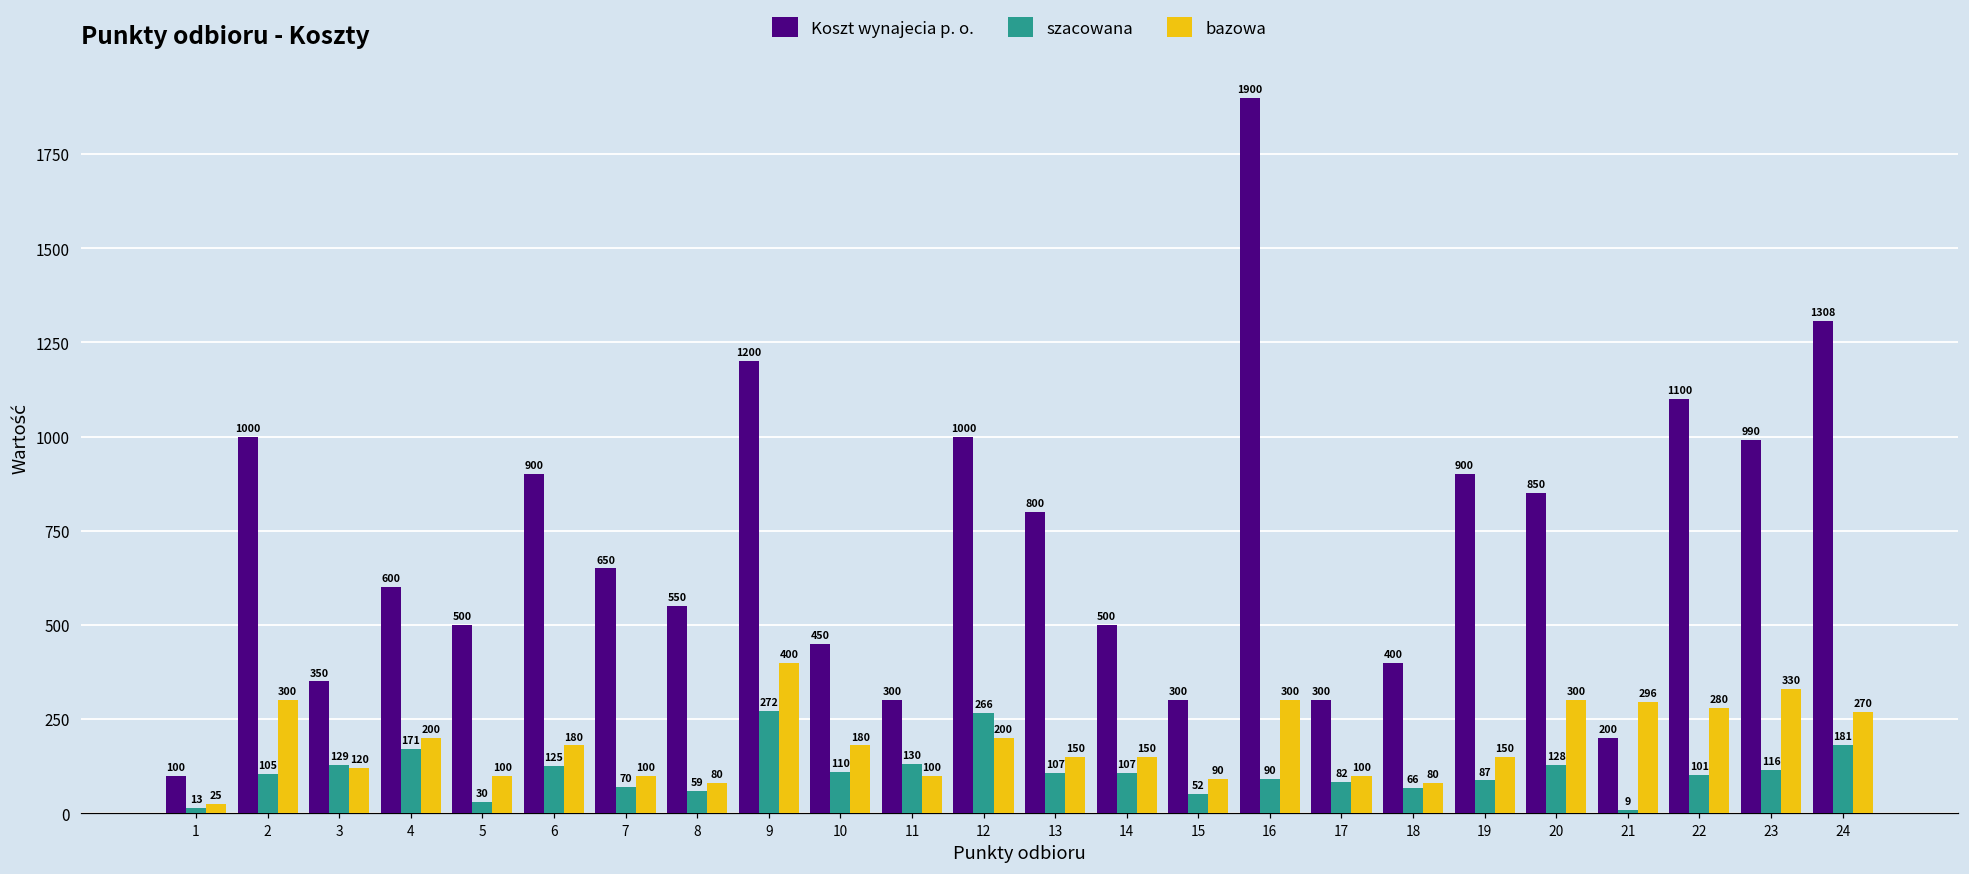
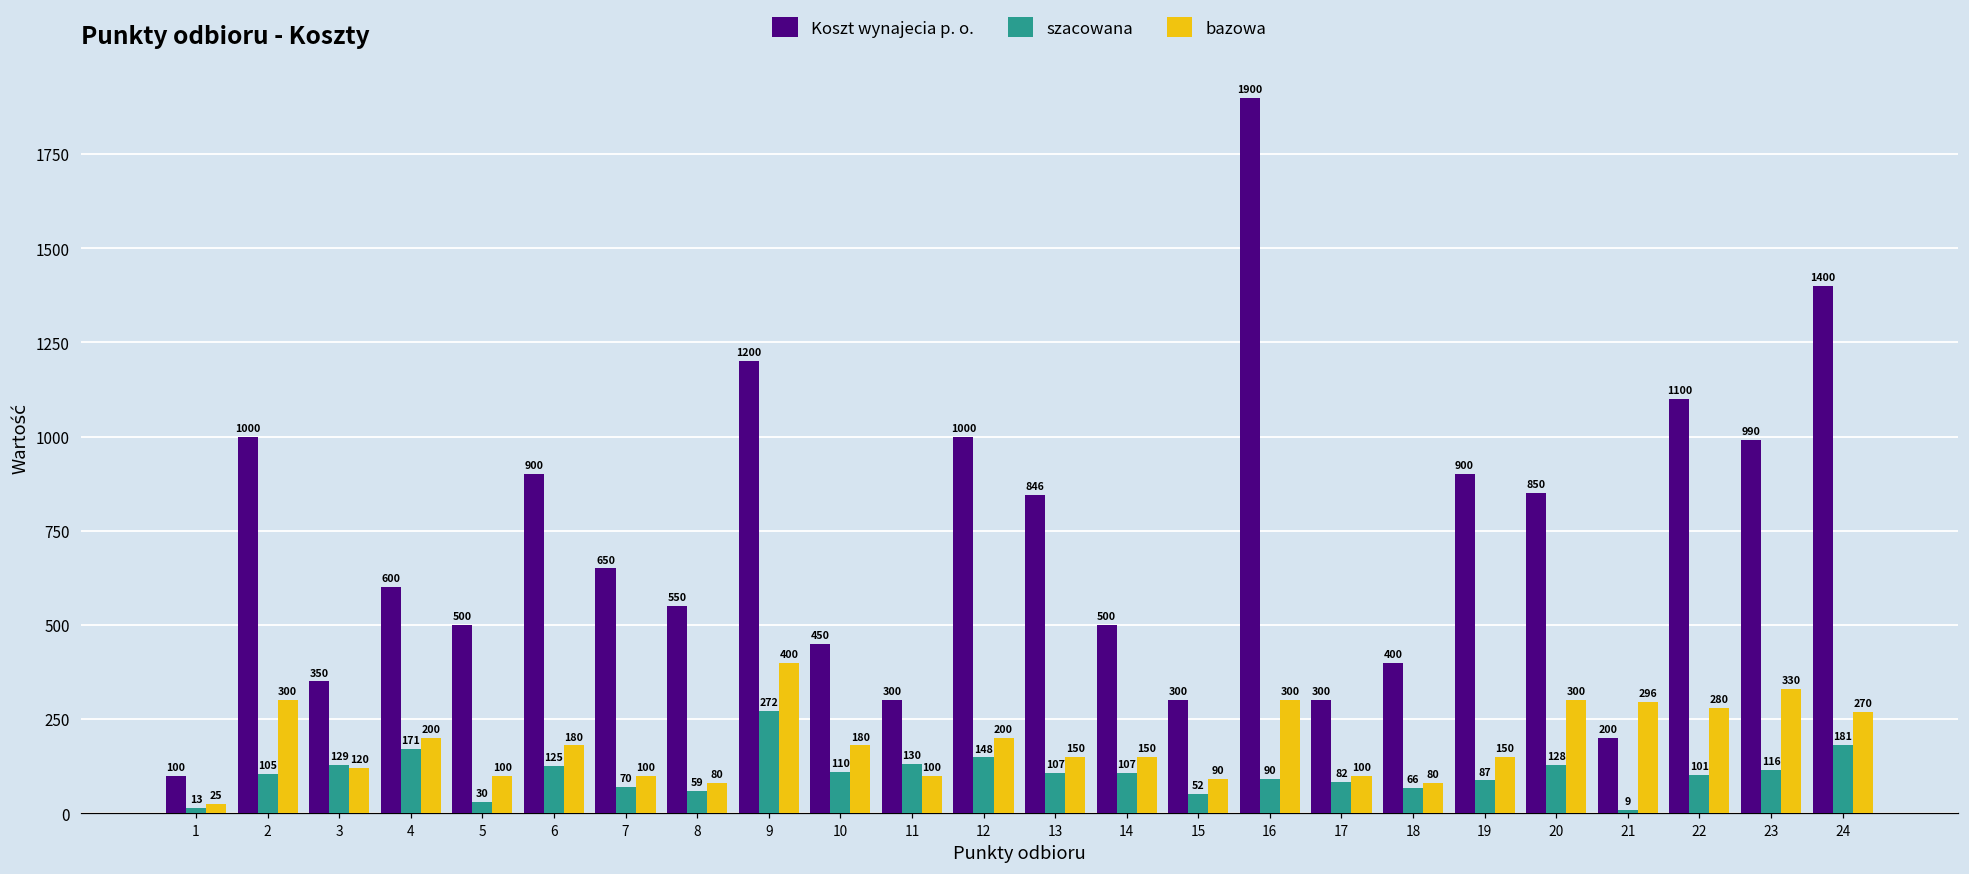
  {
    "Koszt wynajecia p. o.": {
      "1": 100,
      "2": 1000,
      "3": 350,
      "4": 600,
      "5": 500,
      "6": 900,
      "7": 650,
      "8": 550,
      "9": 1200,
      "10": 450,
      "11": 300,
      "12": 1000,
-     "13": 800,
+     "13": 846,
      "14": 500,
      "15": 300,
      "16": 1900,
      "17": 300,
      "18": 400,
      "19": 900,
      "20": 850,
      "21": 200,
      "22": 1100,
      "23": 990,
-     "24": 1308
+     "24": 1400
    },
    "szacowana": {
      "1": 13,
      "2": 105,
      "3": 129,
      "4": 171,
      "5": 30,
      "6": 125,
      "7": 70,
      "8": 59,
      "9": 272,
      "10": 110,
      "11": 130,
-     "12": 266,
+     "12": 148,
      "13": 107,
      "14": 107,
      "15": 52,
      "16": 90,
      "17": 82,
      "18": 66,
      "19": 87,
      "20": 128,
      "21": 9,
      "22": 101,
      "23": 116,
      "24": 181
    },
    "bazowa": {
      "1": 25,
      "2": 300,
      "3": 120,
      "4": 200,
      "5": 100,
      "6": 180,
      "7": 100,
      "8": 80,
      "9": 400,
      "10": 180,
      "11": 100,
      "12": 200,
      "13": 150,
      "14": 150,
      "15": 90,
      "16": 300,
      "17": 100,
      "18": 80,
      "19": 150,
      "20": 300,
      "21": 296,
      "22": 280,
      "23": 330,
      "24": 270
    }
  }
